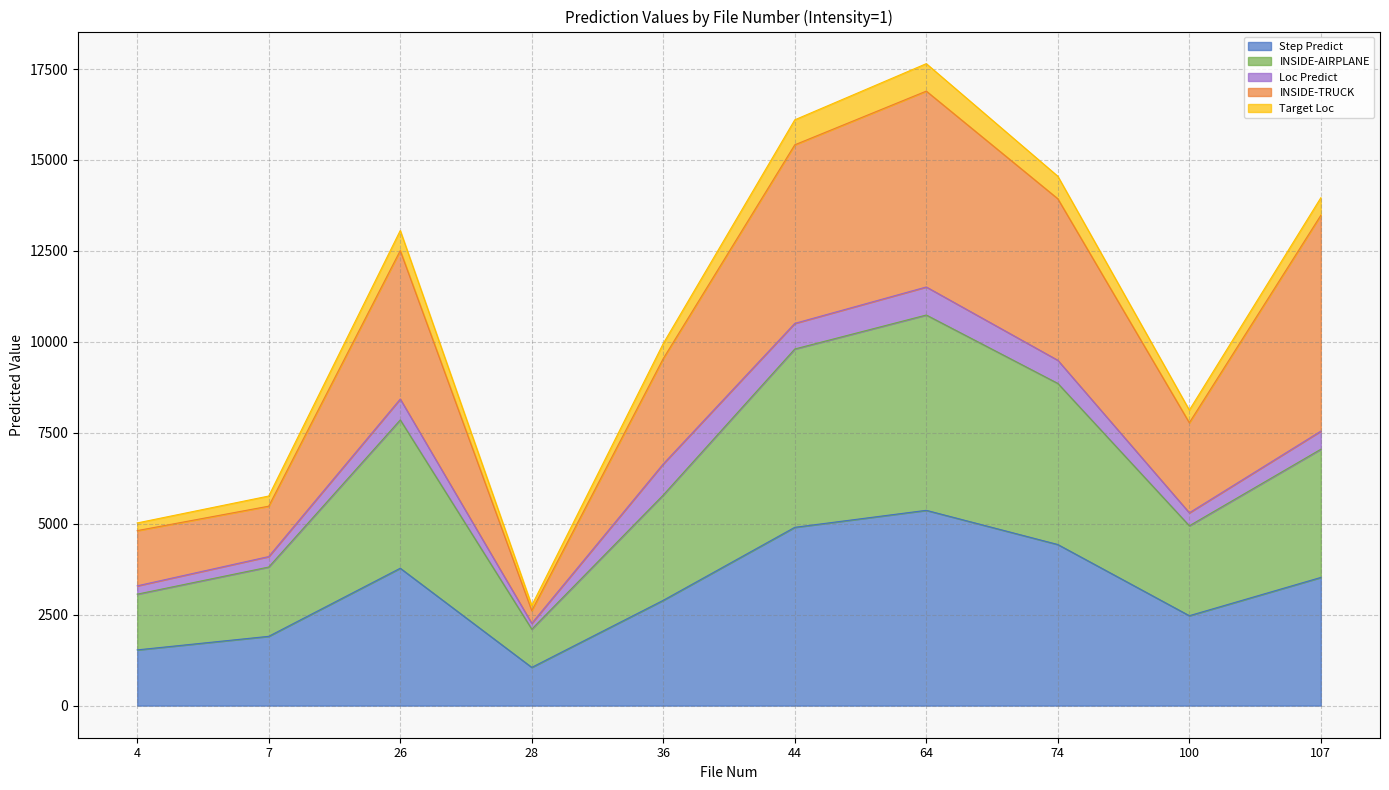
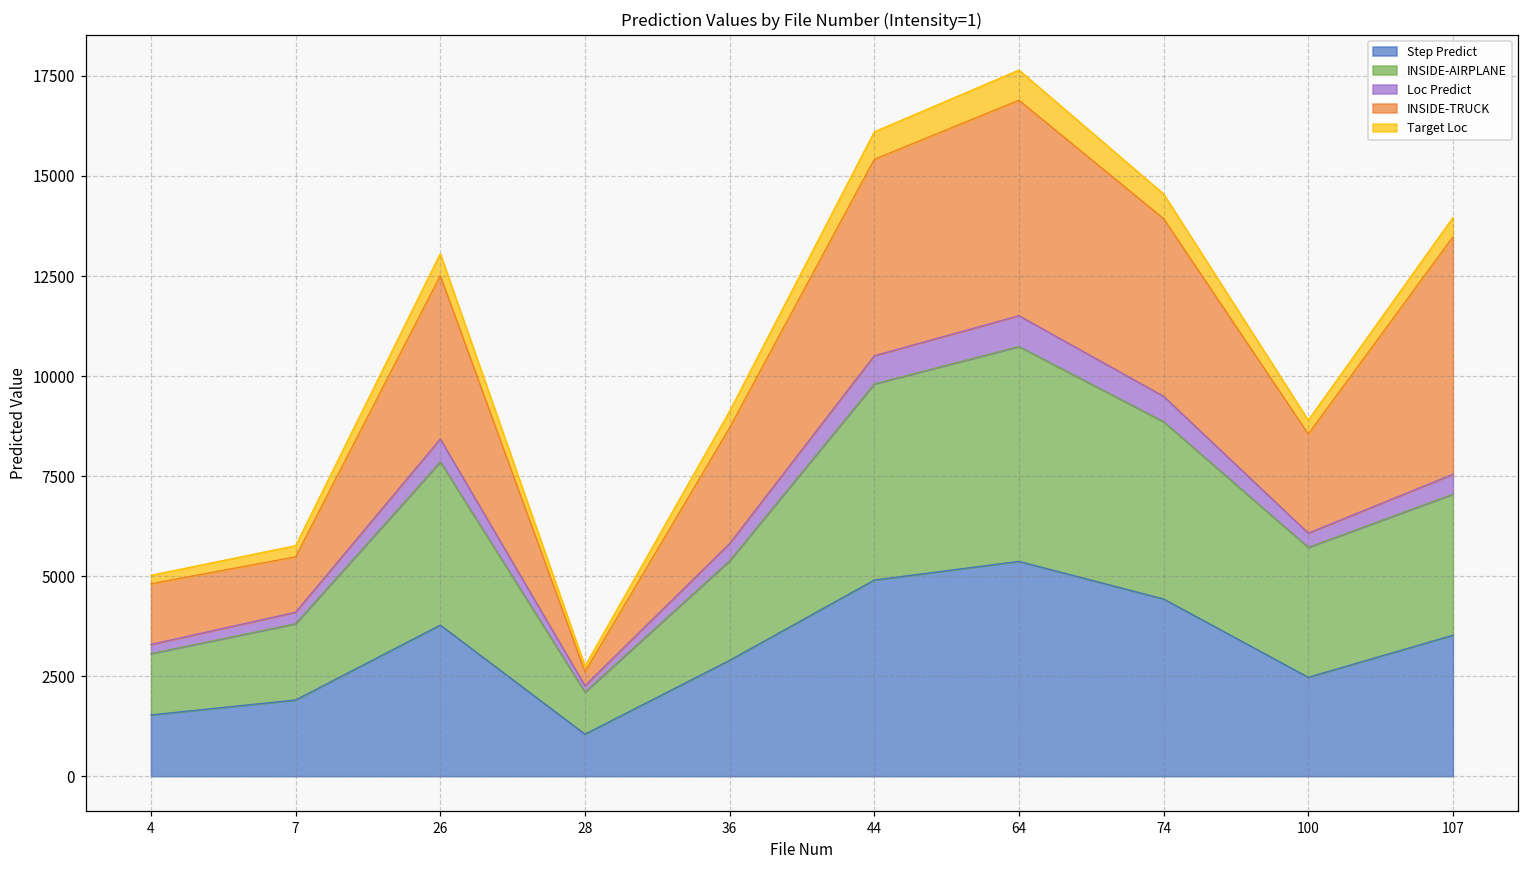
  {
    "Step Predict": {
      "4": 1500,
      "7": 1900,
      "26": 3800,
      "28": 1100,
      "36": 2900,
      "44": 4900,
      "64": 5400,
      "74": 4400,
      "100": 2500,
      "107": 3500
    },
    "INSIDE-AIRPLANE": {
      "4": 1500,
      "7": 1900,
      "26": 4100,
      "28": 1100,
-     "36": 2900,
+     "36": 2500,
      "44": 4900,
      "64": 5400,
      "74": 4400,
-     "100": 2500,
+     "100": 3200,
      "107": 3500
    },
    "Loc Predict": {
      "4": 200,
      "7": 300,
      "26": 600,
      "28": 200,
-     "36": 900,
+     "36": 400,
      "44": 700,
      "64": 800,
      "74": 600,
      "100": 400,
      "107": 500
    },
    "INSIDE-TRUCK": {
      "4": 1500,
      "7": 1400,
      "26": 4100,
      "28": 300,
      "36": 2900,
      "44": 4900,
      "64": 5400,
      "74": 4400,
      "100": 2500,
      "107": 5900
    },
    "Target Loc": {
      "4": 200,
      "7": 300,
      "26": 600,
      "28": 100,
      "36": 400,
      "44": 700,
      "64": 800,
      "74": 600,
      "100": 300,
      "107": 500
    }
  }
